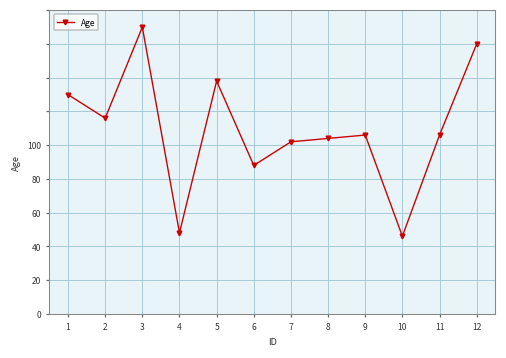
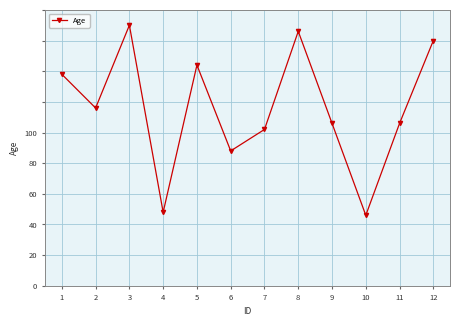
  {
-   "1": 130,
+   "1": 138,
    "2": 116,
    "3": 170,
    "4": 48,
-   "5": 138,
+   "5": 144,
    "6": 88,
    "7": 102,
-   "8": 104,
+   "8": 166,
    "9": 106,
    "10": 46,
    "11": 106,
    "12": 160
  }
